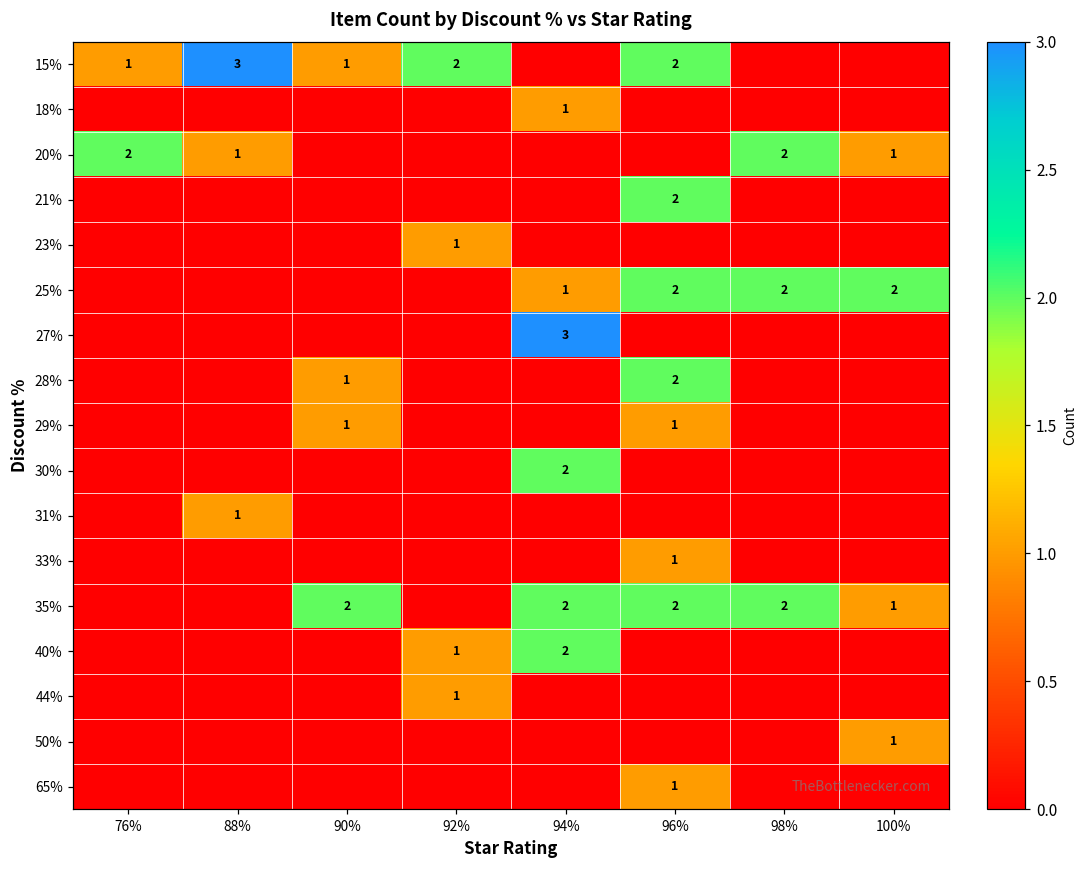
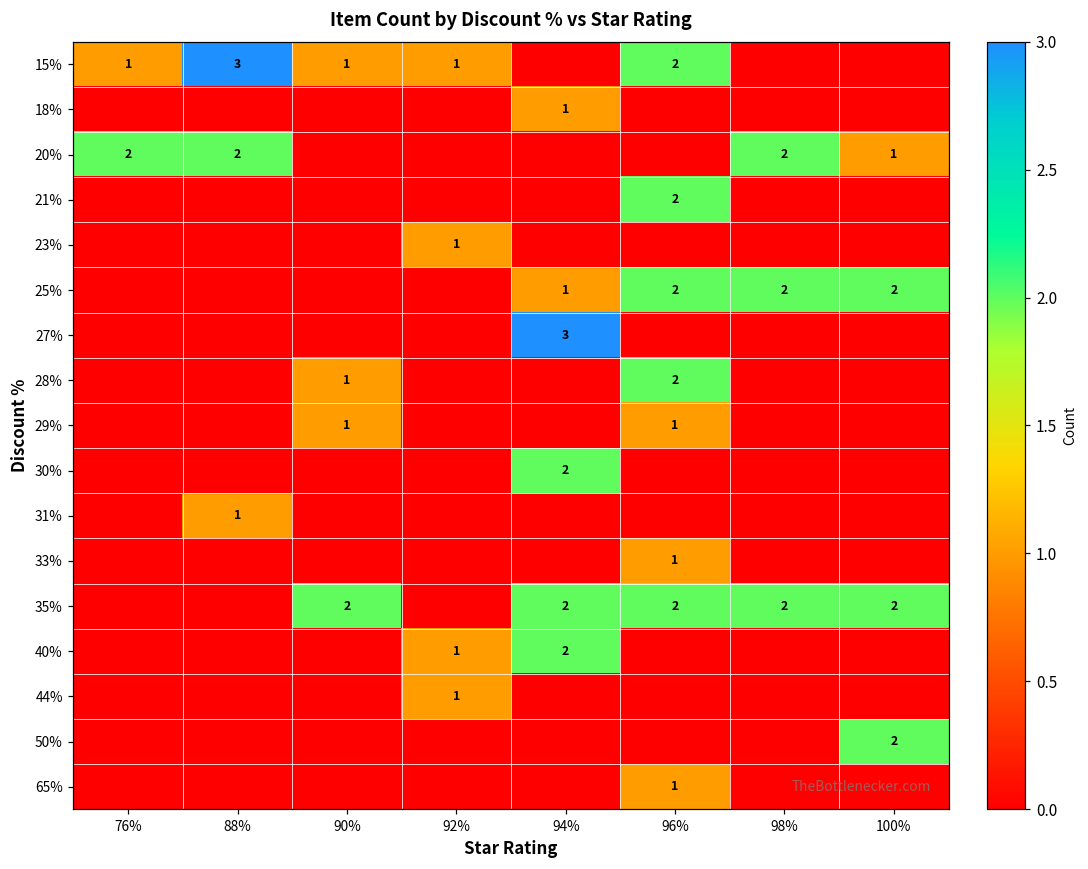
  {
    "15%": {
      "76%": 1,
      "88%": 3,
      "90%": 1,
-     "92%": 2,
+     "92%": 1,
      "96%": 2
    },
    "18%": {
      "94%": 1
    },
    "20%": {
      "76%": 2,
-     "88%": 1,
+     "88%": 2,
      "98%": 2,
      "100%": 1
    },
    "21%": {
      "96%": 2
    },
    "23%": {
      "92%": 1
    },
    "25%": {
      "94%": 1,
      "96%": 2,
      "98%": 2,
      "100%": 2
    },
    "27%": {
      "94%": 3
    },
    "28%": {
      "90%": 1,
      "96%": 2
    },
    "29%": {
      "90%": 1,
      "96%": 1
    },
    "30%": {
      "94%": 2
    },
    "31%": {
      "88%": 1
    },
    "33%": {
      "96%": 1
    },
    "35%": {
      "90%": 2,
      "94%": 2,
      "96%": 2,
      "98%": 2,
-     "100%": 1
+     "100%": 2
    },
    "40%": {
      "92%": 1,
      "94%": 2
    },
    "44%": {
      "92%": 1
    },
    "50%": {
-     "100%": 1
+     "100%": 2
    },
    "65%": {
      "96%": 1
    }
  }
